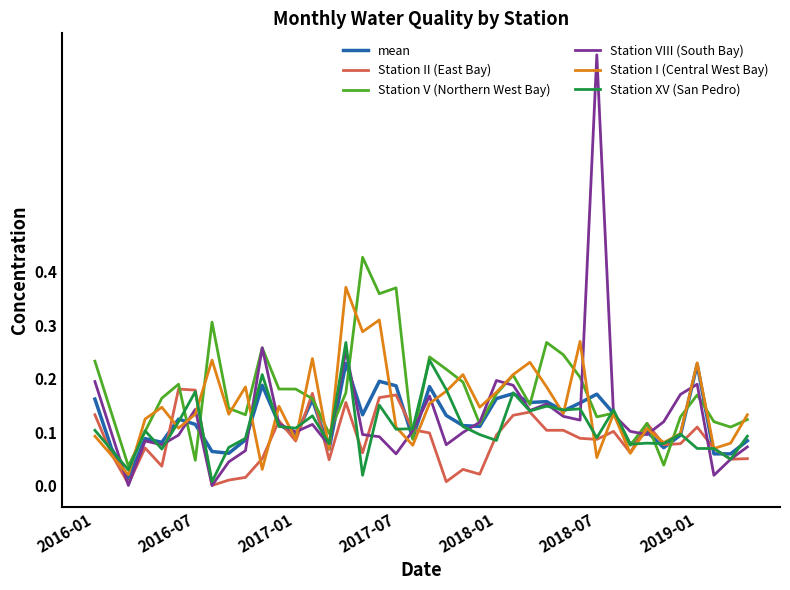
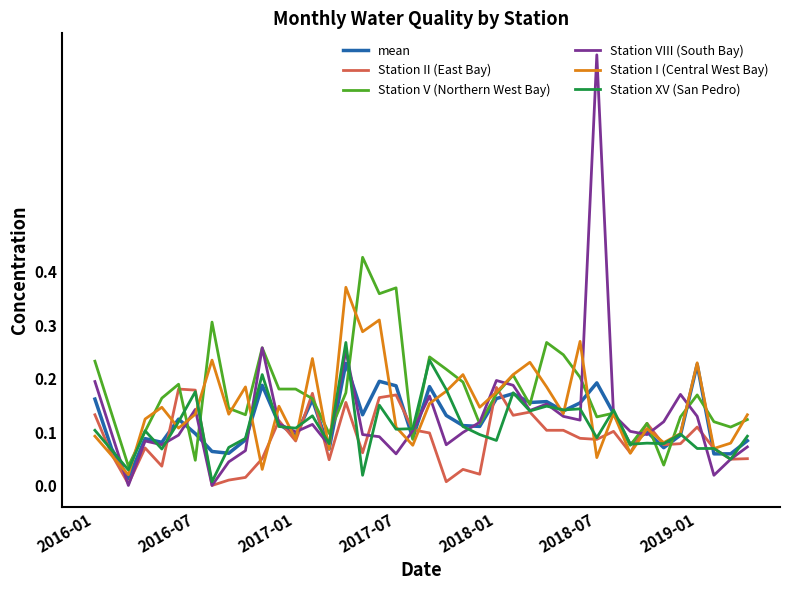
  {
    "mean": {
      "2016-01": 0.16,
-     "2016-07": 0.12,
+     "2016-07": 0.10,
      "2017-01": 0.09,
      "2017-07": 0.19,
      "2018-01": 0.16,
-     "2018-07": 0.17
+     "2018-07": 0.19
    },
    "Station II (East Bay)": {
      "2016-01": 0.13,
      "2017-07": 0.17,
-     "2018-01": 0.10,
+     "2018-01": 0.18,
      "2019-01": 0.11
    },
    "Station V (Northern West Bay)": {
      "2016-01": 0.23,
      "2016-07": 0.05,
      "2017-01": 0.18,
      "2017-07": 0.37,
      "2018-07": 0.13,
      "2019-01": 0.17
    },
    "Station VIII (South Bay)": {
      "2016-01": 0.20,
      "2016-07": 0.14,
      "2017-01": 0.10,
      "2017-07": 0.06,
      "2018-01": 0.20,
      "2018-07": 0.81,
-     "2019-01": 0.19
+     "2019-01": 0.13
    },
    "Station I (Central West Bay)": {
      "2016-01": 0.09,
      "2016-07": 0.13,
      "2018-07": 0.05
    },
    "Station XV (San Pedro)": {
      "2016-01": 0.10,
      "2017-01": 0.11,
      "2018-01": 0.09,
      "2019-01": 0.07
    }
  }
